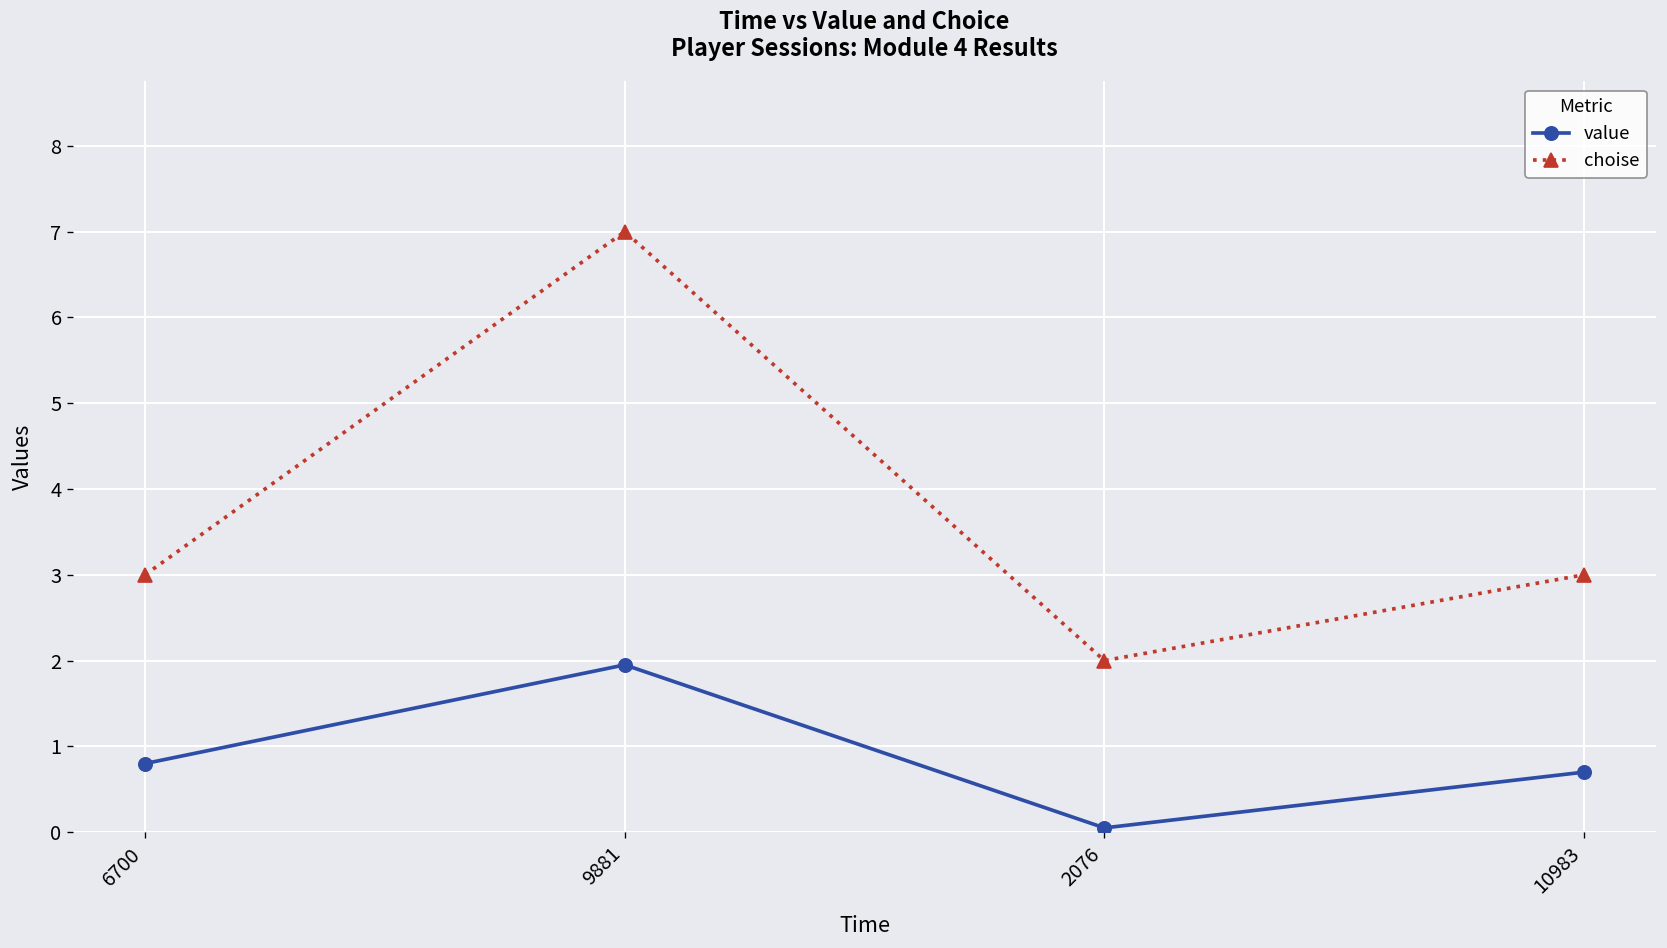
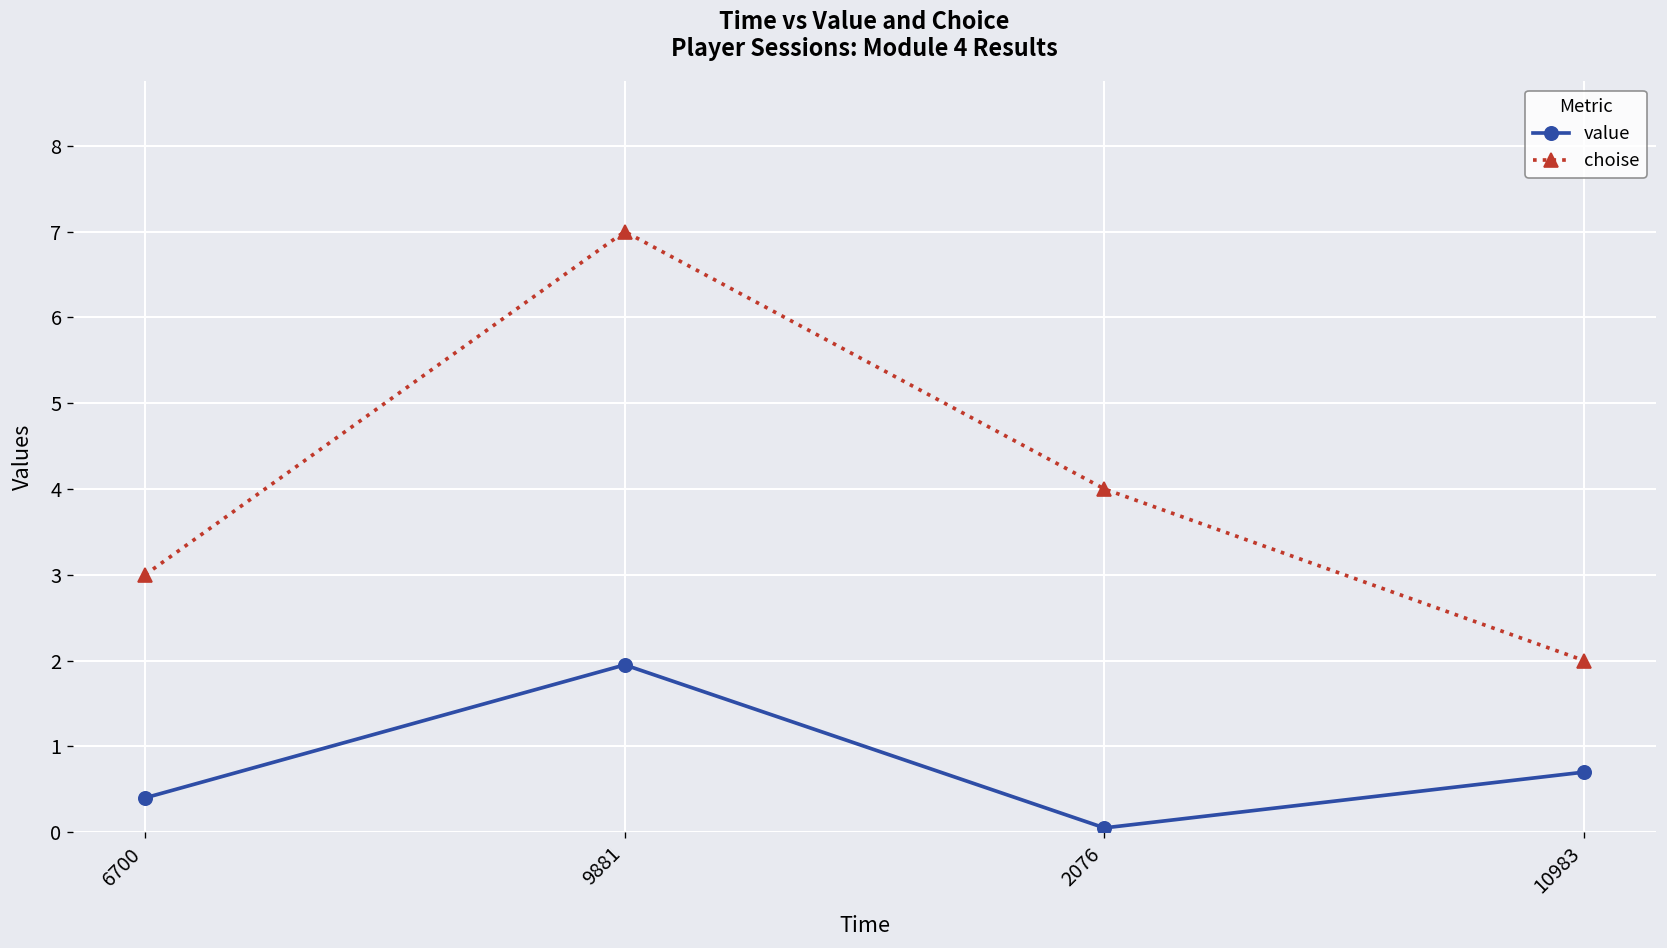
  {
    "value": {
-     "6700": 0.8,
+     "6700": 0.4,
      "9881": 2.0,
      "2076": 0.1,
      "10983": 0.7
    },
    "choise": {
      "6700": 3,
      "9881": 7,
-     "2076": 2,
-     "10983": 3
+     "2076": 4,
+     "10983": 2
    }
  }
